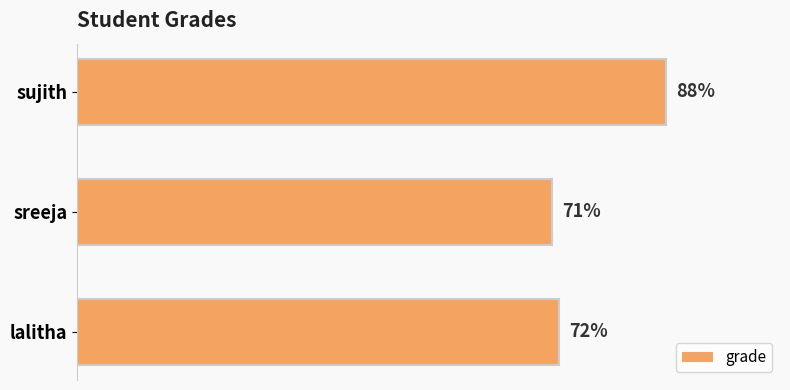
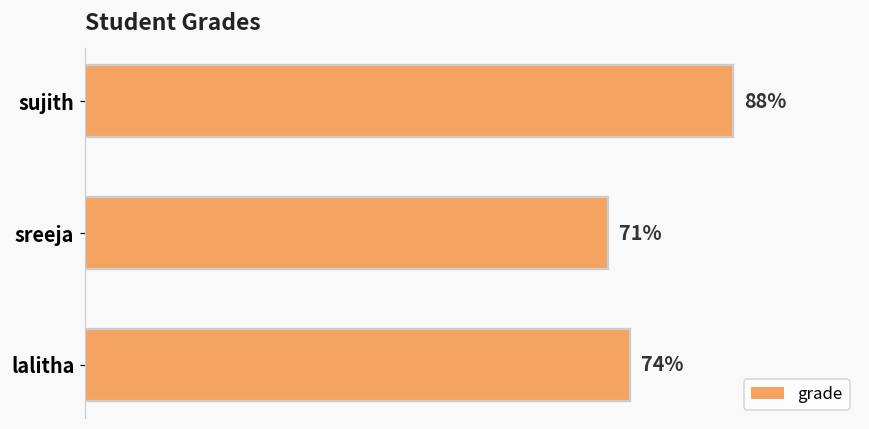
  {
    "sujith": "88%",
    "sreeja": "71%",
-   "lalitha": "72%"
+   "lalitha": "74%"
  }
